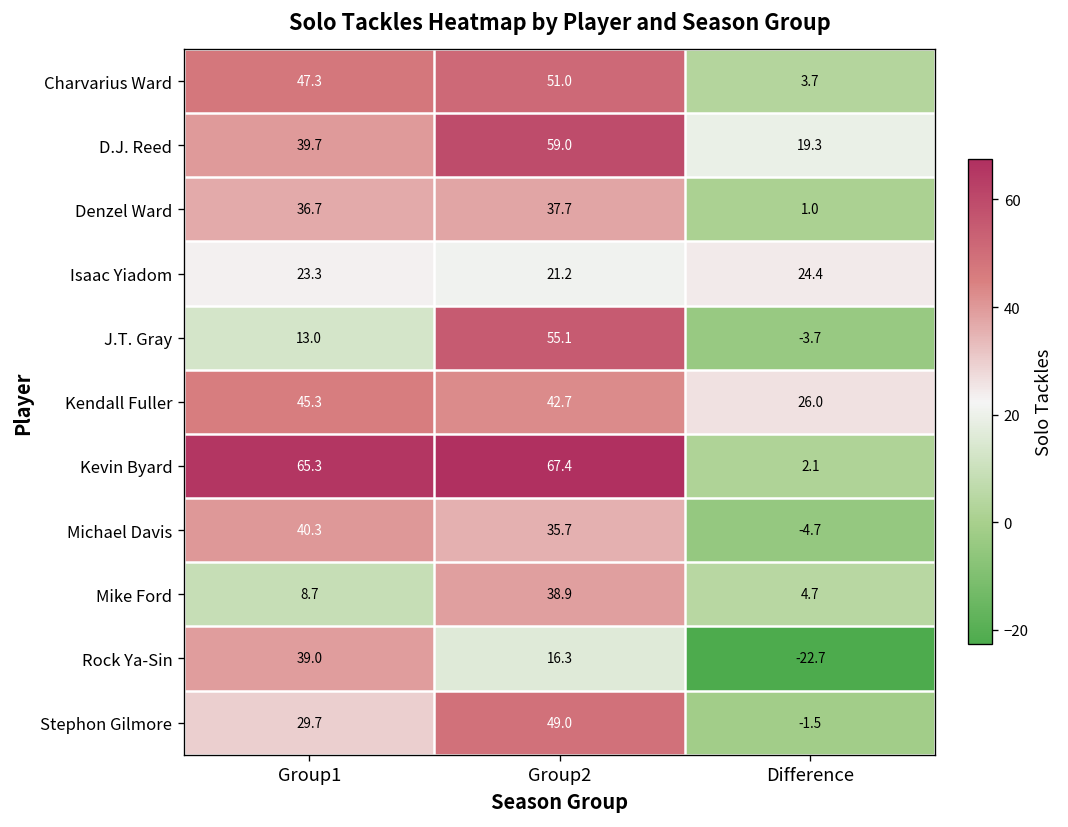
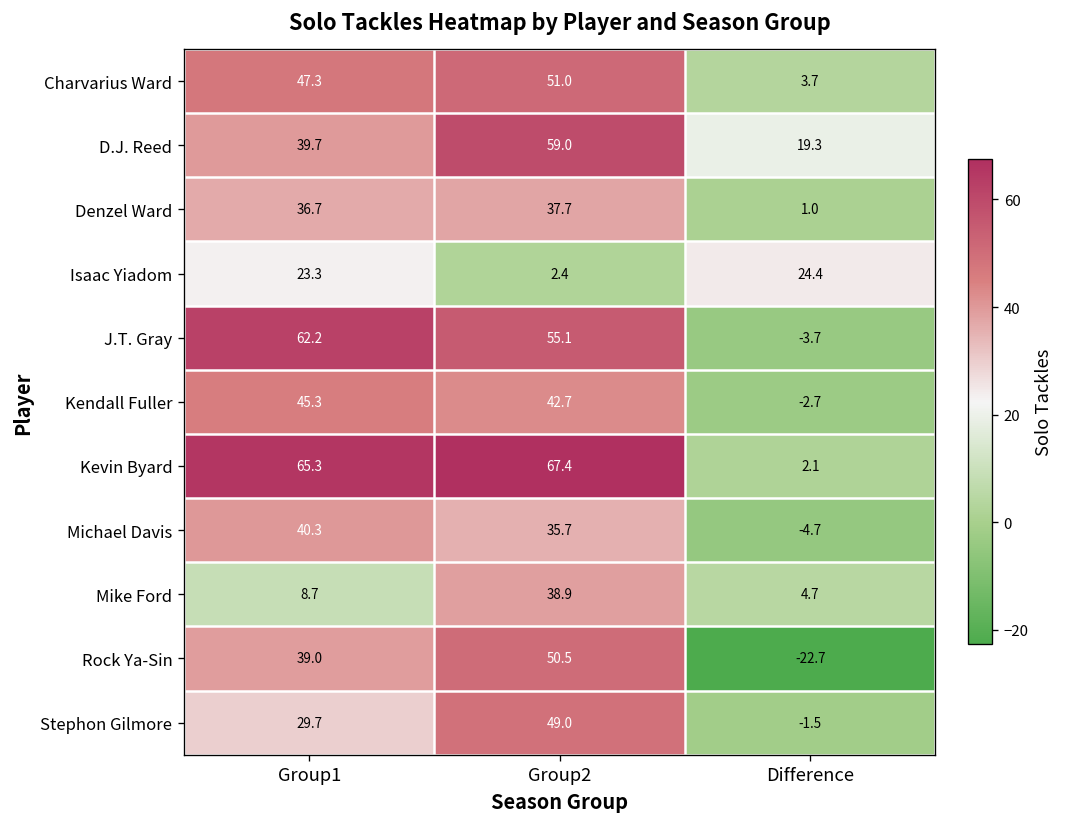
  {
    "Charvarius Ward": {
      "Group1": 47.3,
      "Group2": 51.0,
      "Difference": 3.7
    },
    "D.J. Reed": {
      "Group1": 39.7,
      "Group2": 59.0,
      "Difference": 19.3
    },
    "Denzel Ward": {
      "Group1": 36.7,
      "Group2": 37.7,
      "Difference": 1.0
    },
    "Isaac Yiadom": {
      "Group1": 23.3,
-     "Group2": 21.2,
+     "Group2": 2.4,
      "Difference": 24.4
    },
    "J.T. Gray": {
-     "Group1": 13.0,
+     "Group1": 62.2,
      "Group2": 55.1,
      "Difference": -3.7
    },
    "Kendall Fuller": {
      "Group1": 45.3,
      "Group2": 42.7,
-     "Difference": 26.0
+     "Difference": -2.7
    },
    "Kevin Byard": {
      "Group1": 65.3,
      "Group2": 67.4,
      "Difference": 2.1
    },
    "Michael Davis": {
      "Group1": 40.3,
      "Group2": 35.7,
      "Difference": -4.7
    },
    "Mike Ford": {
      "Group1": 8.7,
      "Group2": 38.9,
      "Difference": 4.7
    },
    "Rock Ya-Sin": {
      "Group1": 39.0,
-     "Group2": 16.3,
+     "Group2": 50.5,
      "Difference": -22.7
    },
    "Stephon Gilmore": {
      "Group1": 29.7,
      "Group2": 49.0,
      "Difference": -1.5
    }
  }
